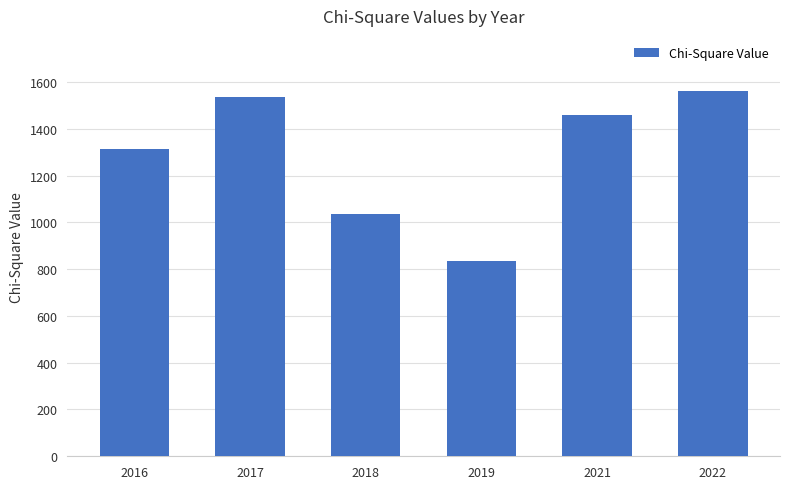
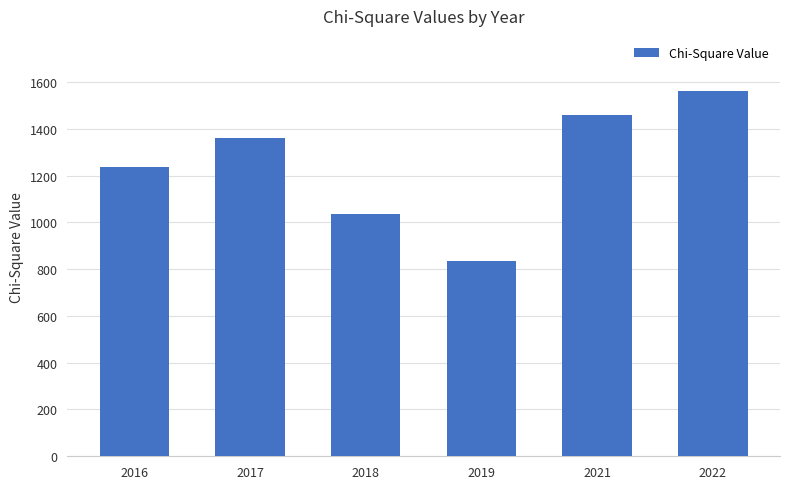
  {
-   "2016": 1310,
-   "2017": 1530,
+   "2016": 1240,
+   "2017": 1360,
    "2018": 1030,
    "2019": 830,
    "2021": 1460,
    "2022": 1560
  }
